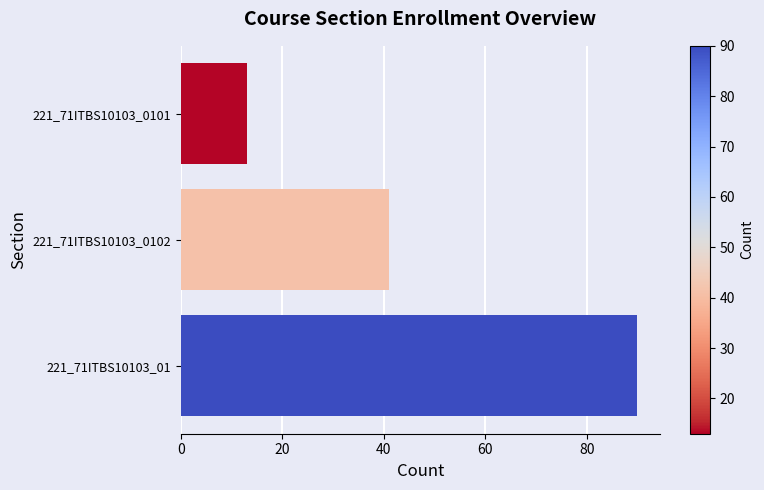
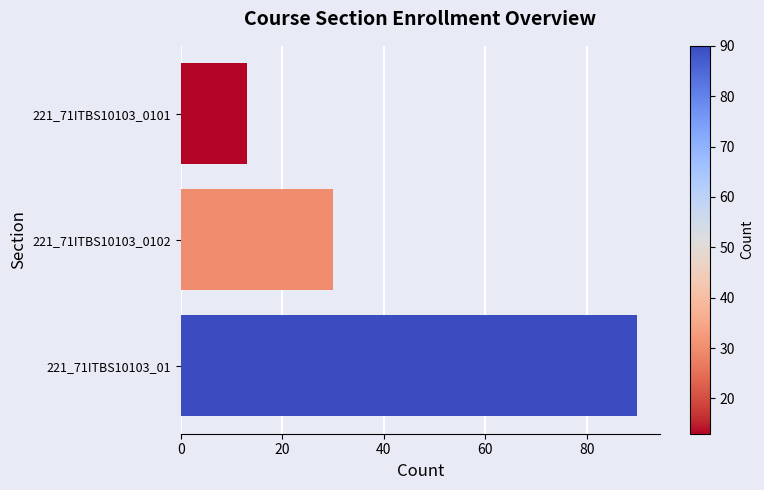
  {
    "221_71ITBS10103_0101": 13,
-   "221_71ITBS10103_0102": 41,
+   "221_71ITBS10103_0102": 30,
    "221_71ITBS10103_01": 90
  }
